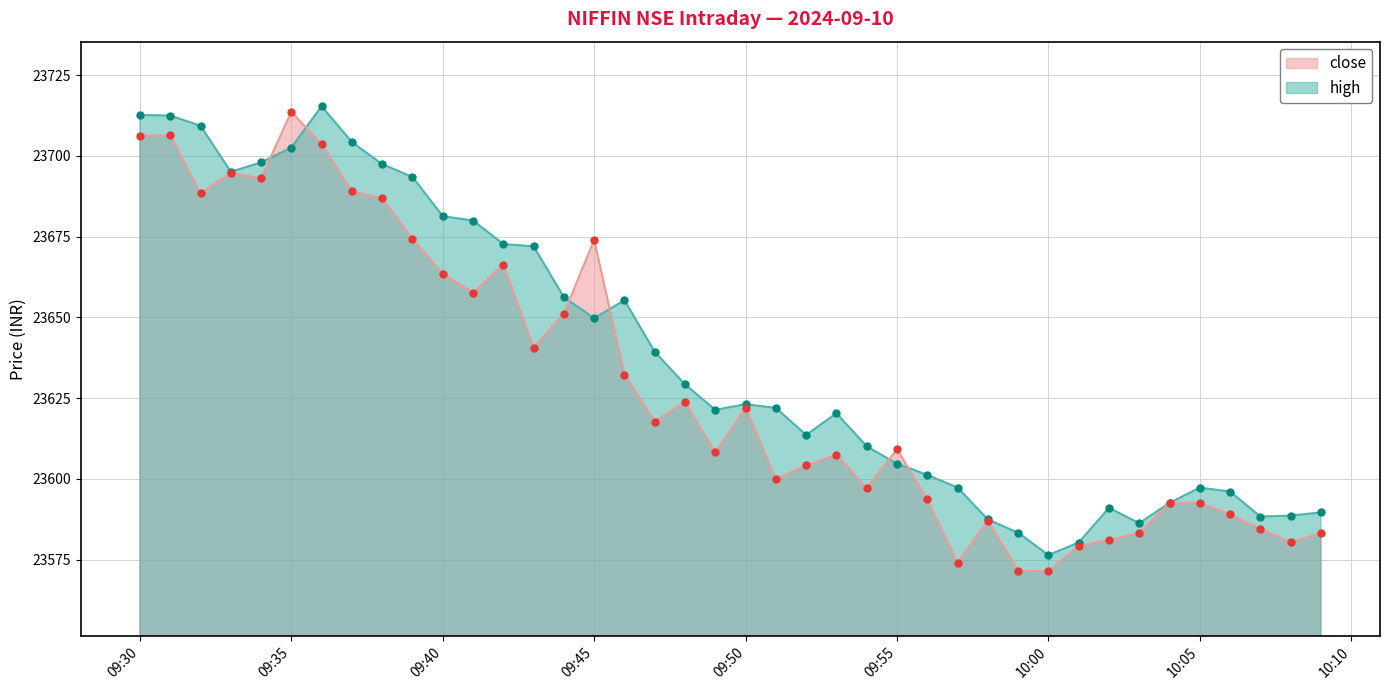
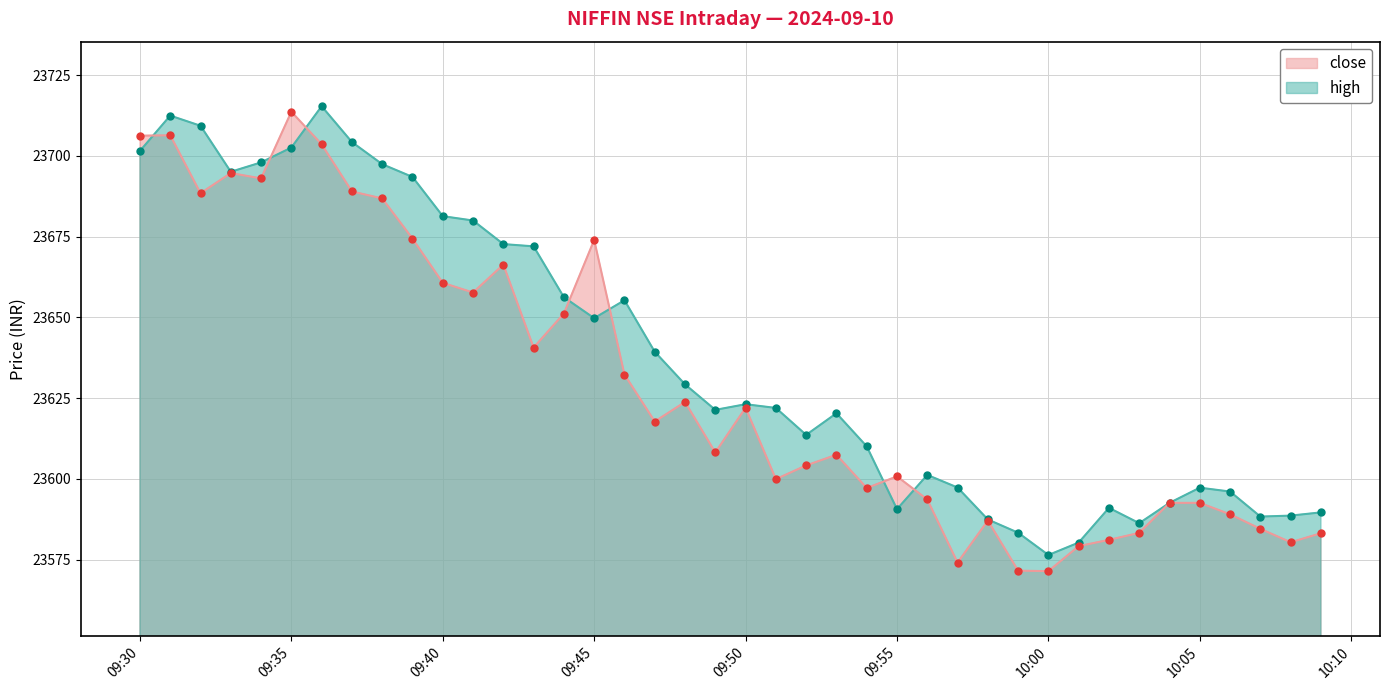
  {
    "close": {
      "09:30": 23706,
      "09:35": 23714,
-     "09:40": 23664,
+     "09:40": 23661,
      "09:45": 23674,
      "09:50": 23622,
-     "09:55": 23609,
+     "09:55": 23601,
      "10:00": 23571,
      "10:05": 23593
    },
    "high": {
-     "09:30": 23713,
+     "09:30": 23702,
      "09:35": 23703,
      "09:40": 23681,
      "09:45": 23650,
      "09:50": 23623,
-     "09:55": 23605,
+     "09:55": 23591,
      "10:00": 23576,
      "10:05": 23597
    }
  }
